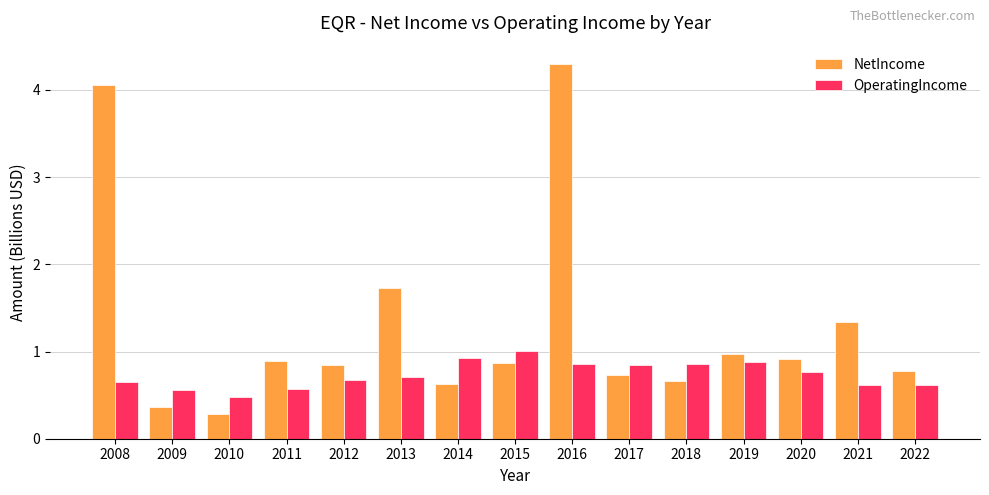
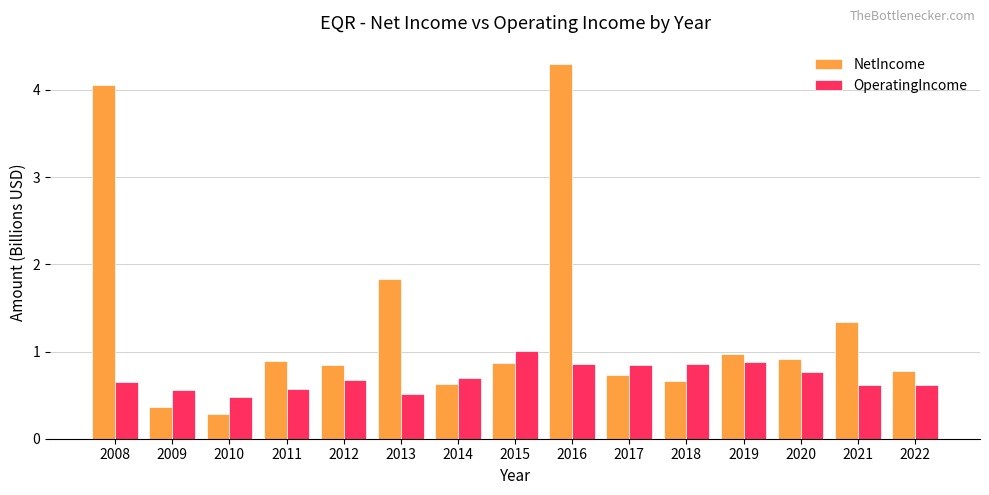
  {
    "NetIncome": {
      "2008": 4.1,
      "2009": 0.4,
      "2010": 0.3,
      "2011": 0.9,
      "2012": 0.8,
-     "2013": 1.7,
+     "2013": 1.8,
      "2014": 0.6,
      "2015": 0.9,
      "2016": 4.3,
      "2017": 0.7,
      "2018": 0.7,
      "2019": 1.0,
      "2020": 0.9,
      "2021": 1.3,
      "2022": 0.8
    },
    "OperatingIncome": {
      "2008": 0.6,
      "2009": 0.6,
      "2010": 0.5,
      "2011": 0.6,
      "2012": 0.7,
-     "2013": 0.7,
-     "2014": 0.9,
+     "2013": 0.5,
+     "2014": 0.7,
      "2015": 1.0,
      "2016": 0.9,
      "2017": 0.8,
      "2018": 0.9,
      "2019": 0.9,
      "2020": 0.8,
      "2021": 0.6,
      "2022": 0.6
    }
  }
